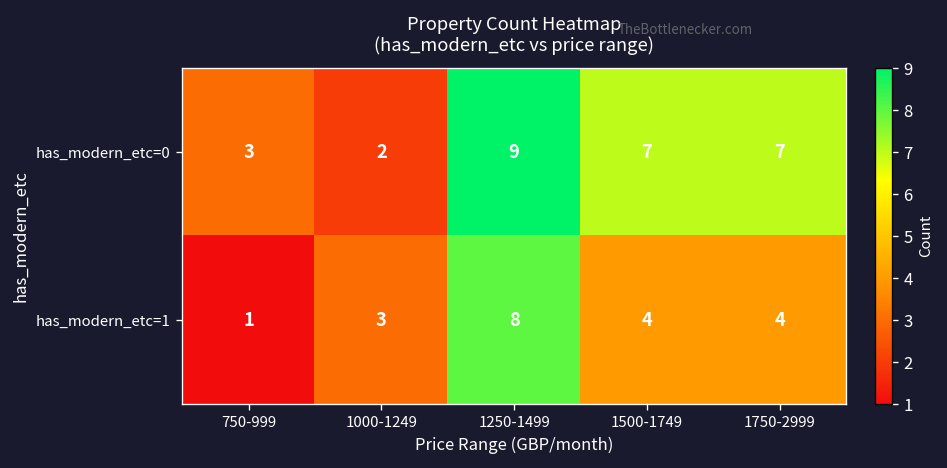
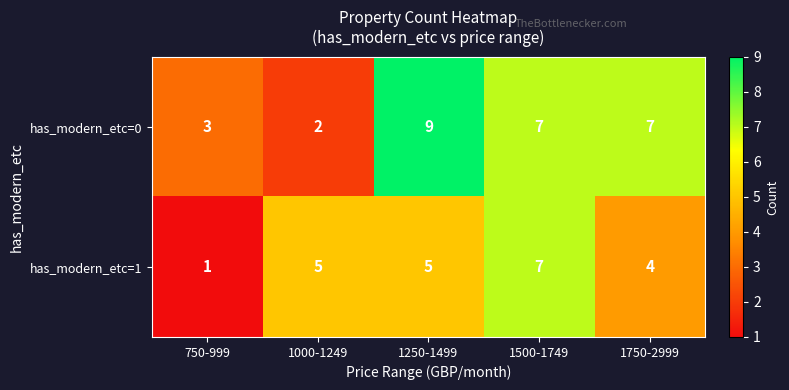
  {
    "has_modern_etc=0": {
      "750-999": 3,
      "1000-1249": 2,
      "1250-1499": 9,
      "1500-1749": 7,
      "1750-2999": 7
    },
    "has_modern_etc=1": {
      "750-999": 1,
-     "1000-1249": 3,
-     "1250-1499": 8,
-     "1500-1749": 4,
+     "1000-1249": 5,
+     "1250-1499": 5,
+     "1500-1749": 7,
      "1750-2999": 4
    }
  }
